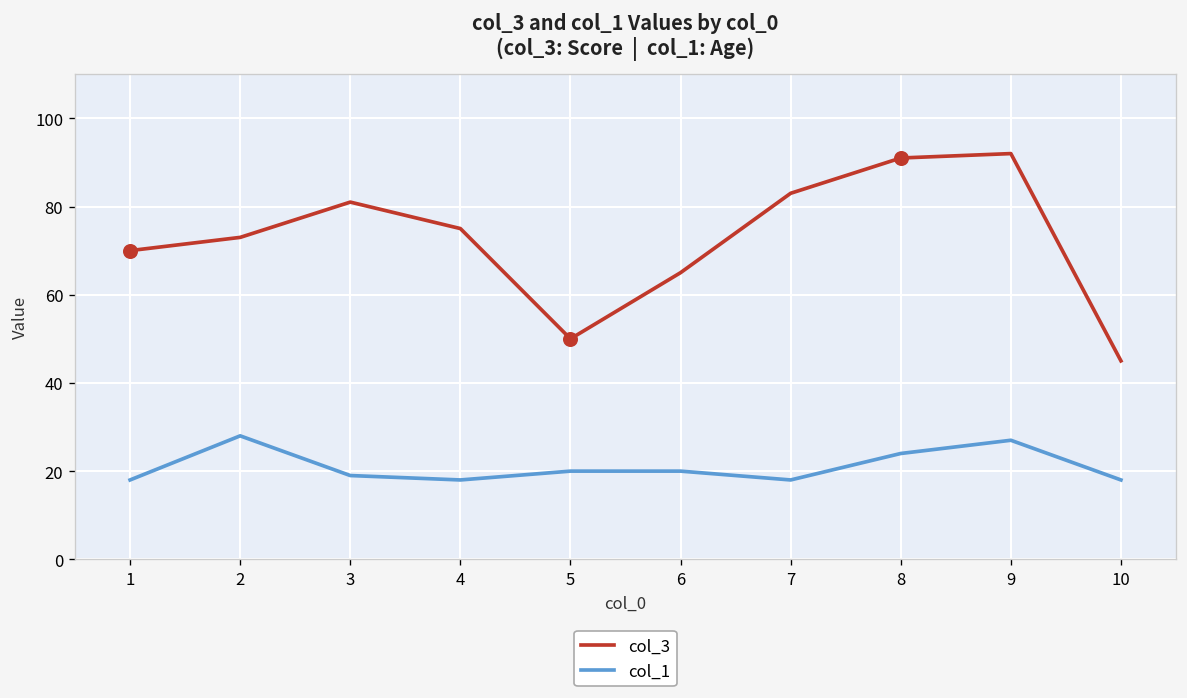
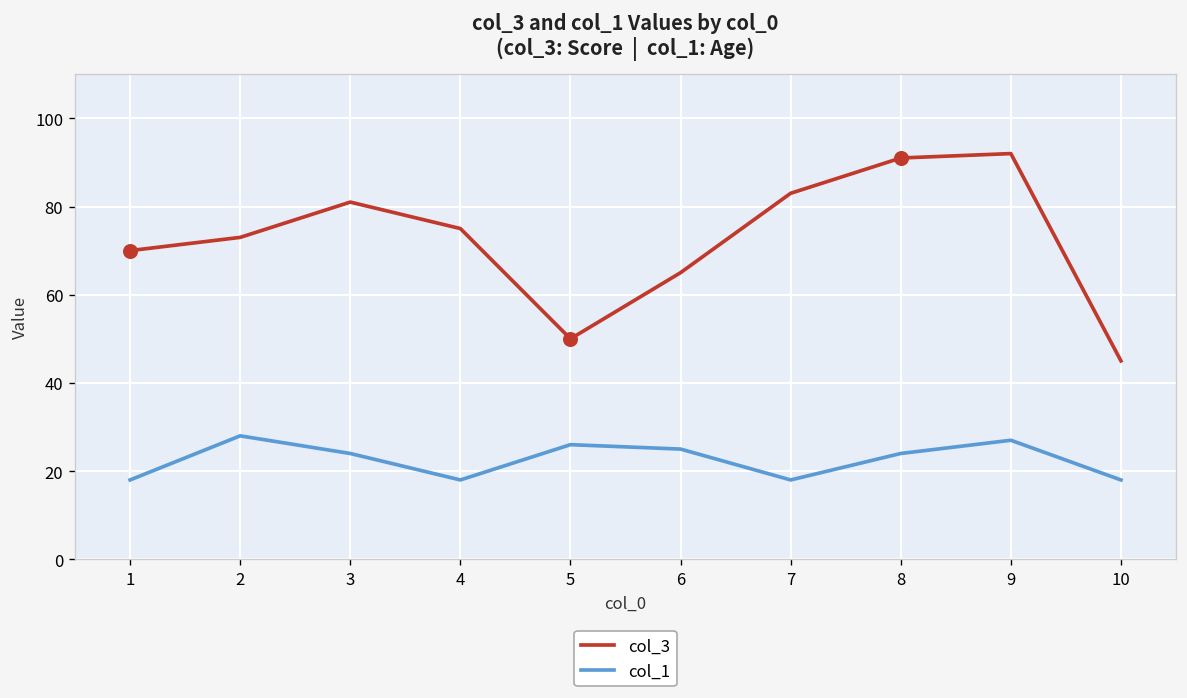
  {
    "col_1": {
      "1": 18,
      "2": 28,
-     "3": 19,
+     "3": 24,
      "4": 18,
-     "5": 20,
-     "6": 20,
+     "5": 26,
+     "6": 25,
      "7": 18,
      "8": 24,
      "9": 27,
      "10": 18
    }
  }
